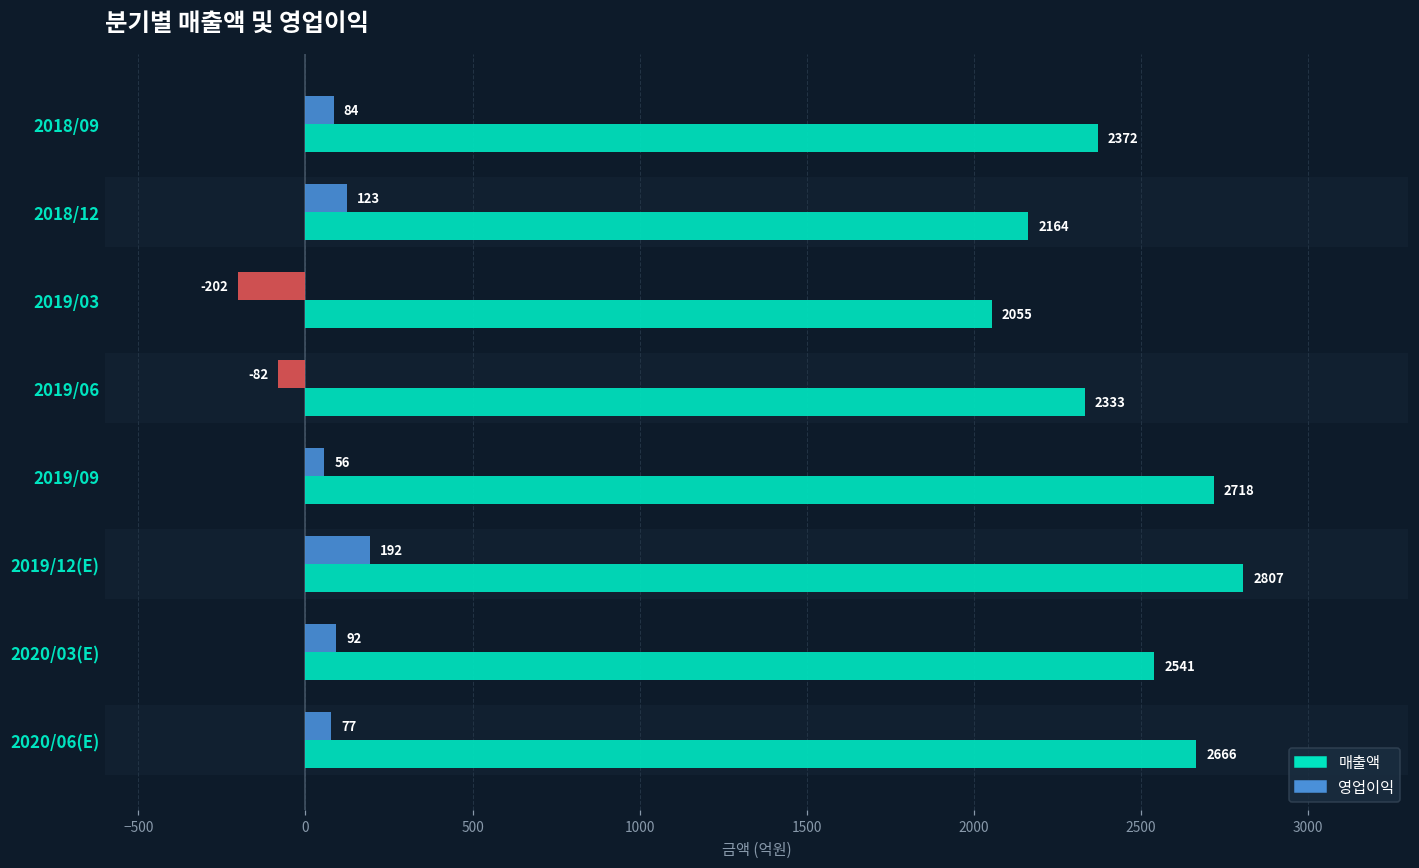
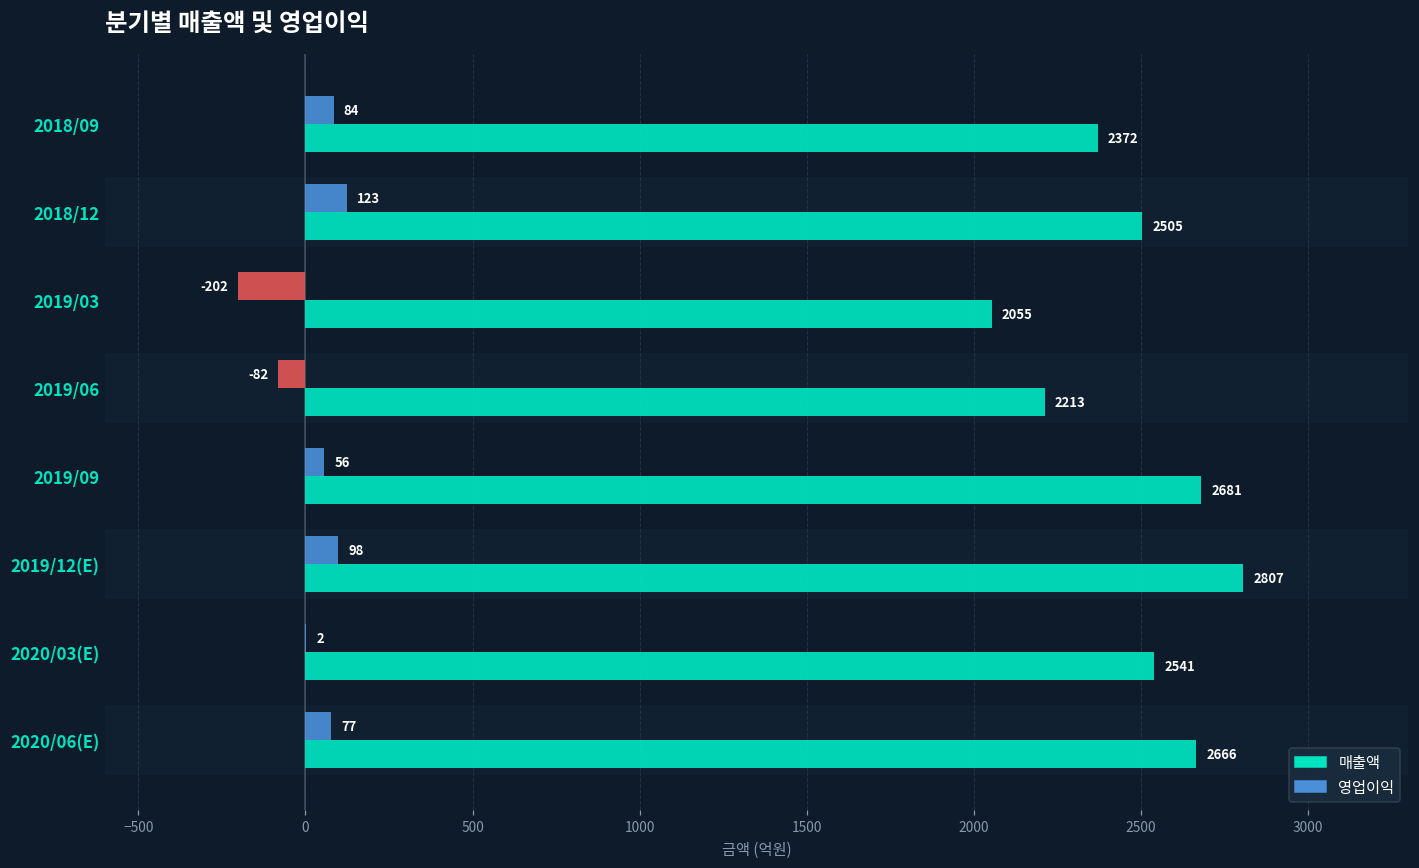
  {
    "매출액": {
-     "2018/12": 2164,
-     "2019/06": 2333,
-     "2019/09": 2718
+     "2018/12": 2505,
+     "2019/06": 2213,
+     "2019/09": 2681
    },
    "영업이익": {
-     "2019/12(E)": 192,
-     "2020/03(E)": 92
+     "2019/12(E)": 98,
+     "2020/03(E)": 2
    }
  }
